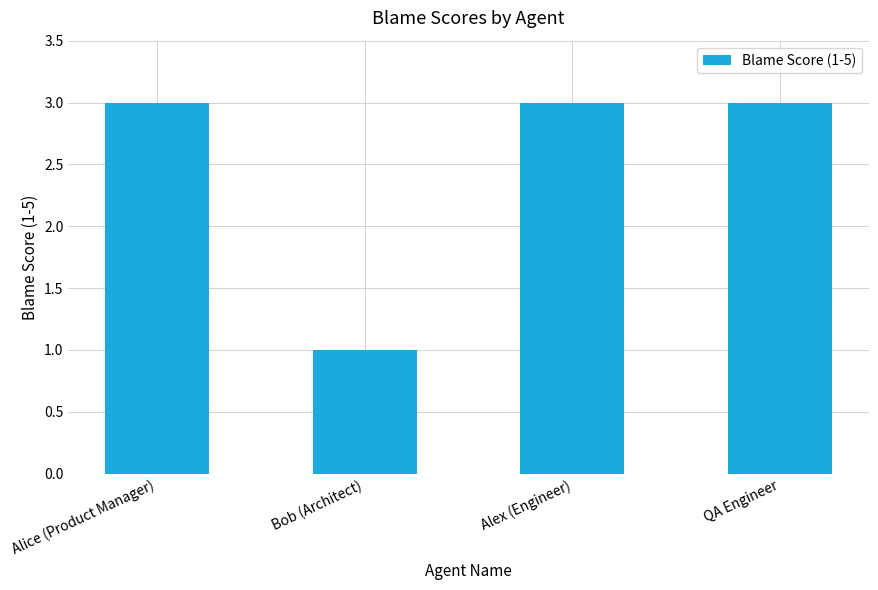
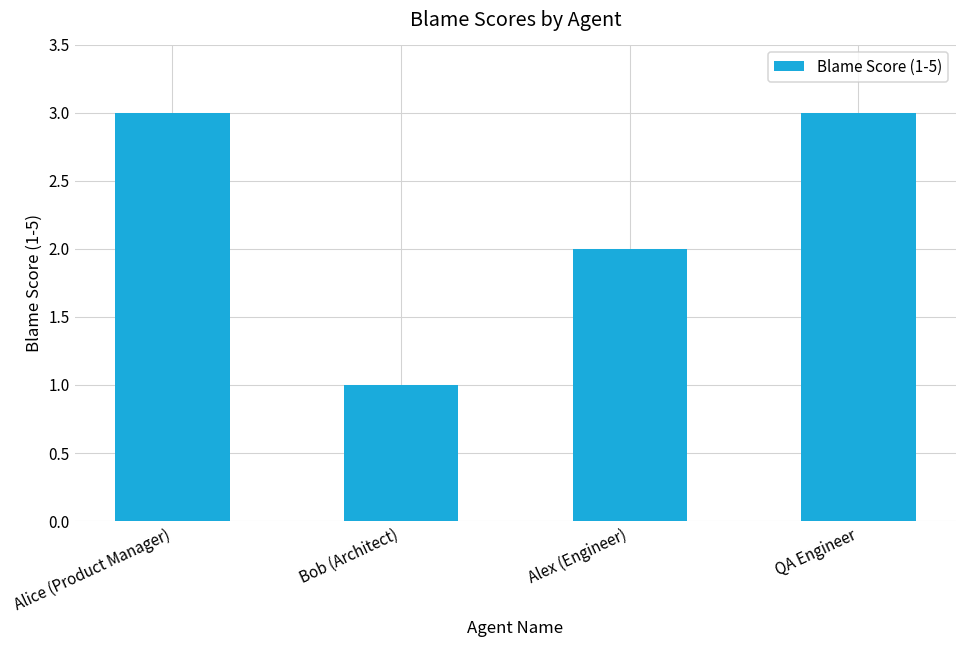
  {
    "Alice (Product Manager)": 3,
    "Bob (Architect)": 1,
-   "Alex (Engineer)": 3,
+   "Alex (Engineer)": 2,
    "QA Engineer": 3
  }
